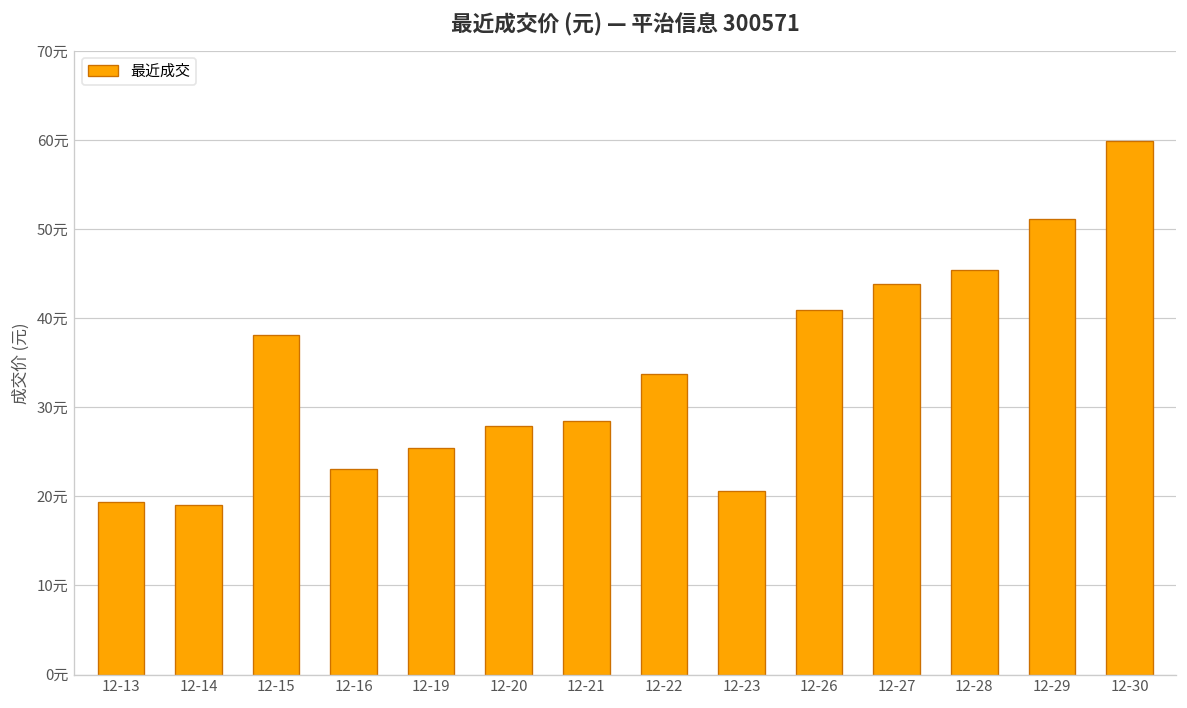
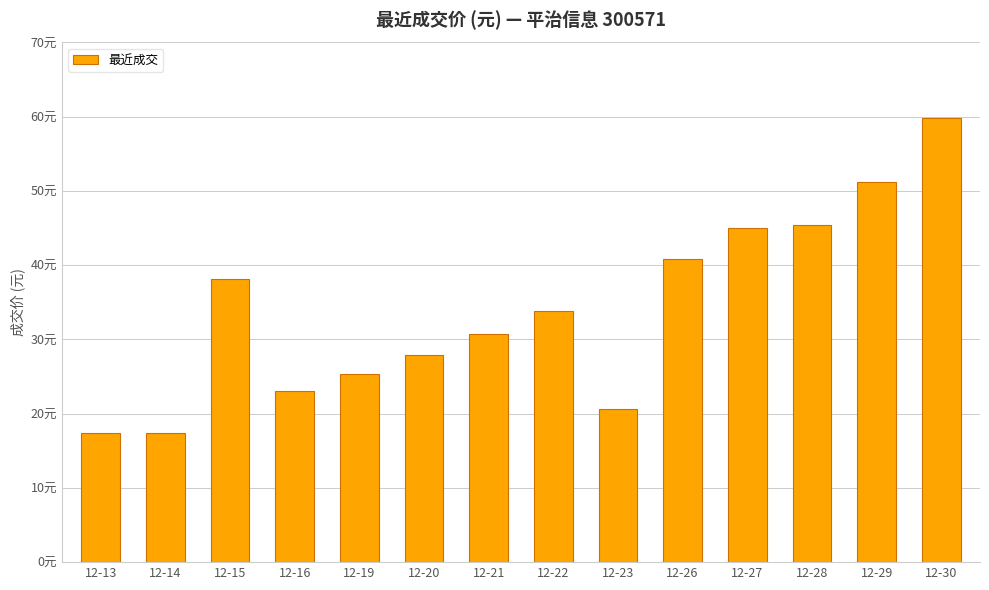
  {
-   "12-13": "19元",
-   "12-14": "19元",
+   "12-13": "17元",
+   "12-14": "17元",
    "12-15": "38元",
    "12-16": "23元",
    "12-19": "25元",
    "12-20": "28元",
-   "12-21": "29元",
+   "12-21": "31元",
    "12-22": "34元",
    "12-23": "21元",
    "12-26": "41元",
-   "12-27": "44元",
+   "12-27": "45元",
    "12-28": "45元",
    "12-29": "51元",
    "12-30": "60元"
  }
